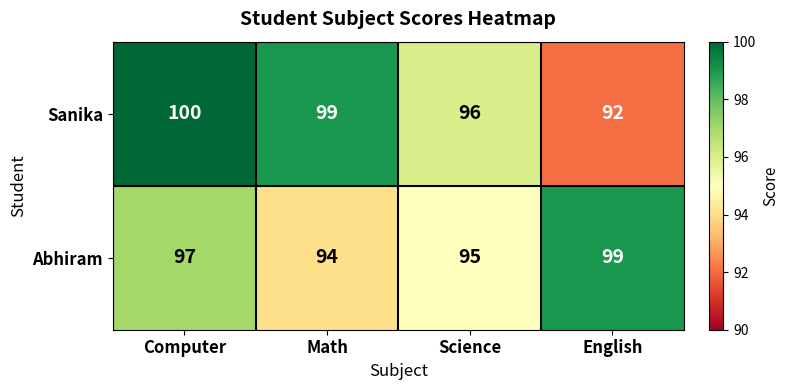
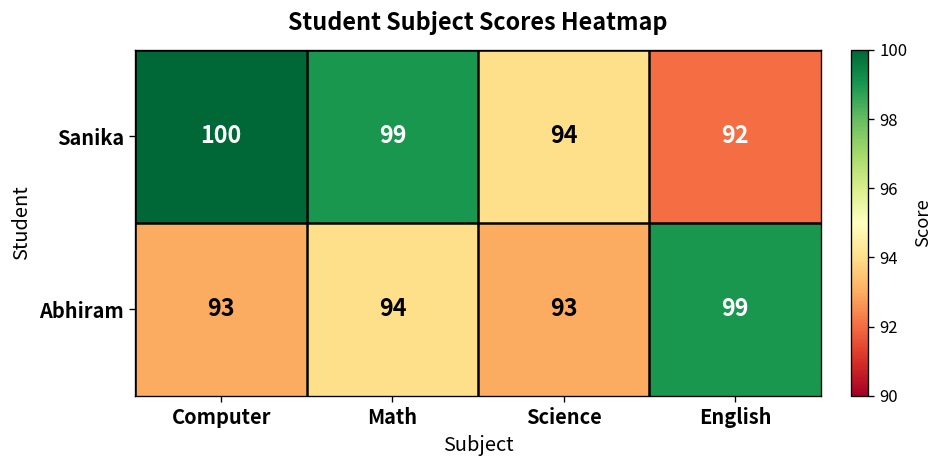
  {
    "Sanika": {
      "Computer": 100,
      "Math": 99,
-     "Science": 96,
+     "Science": 94,
      "English": 92
    },
    "Abhiram": {
-     "Computer": 97,
+     "Computer": 93,
      "Math": 94,
-     "Science": 95,
+     "Science": 93,
      "English": 99
    }
  }
